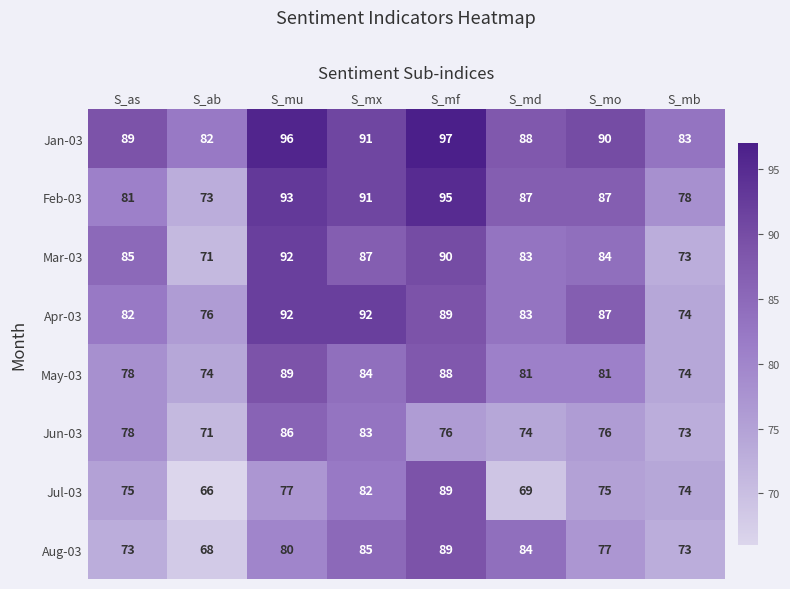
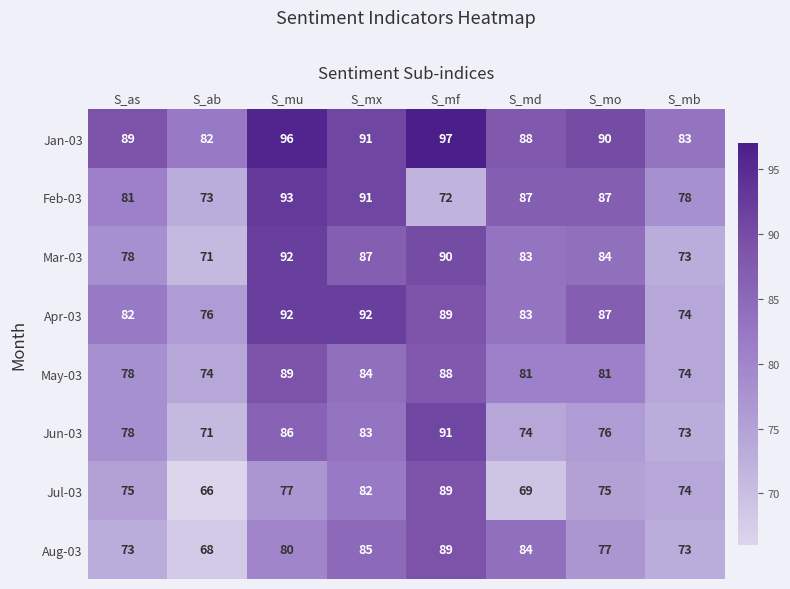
  {
    "Jan-03": {
      "S_as": 89,
      "S_ab": 82,
      "S_mu": 96,
      "S_mx": 91,
      "S_mf": 97,
      "S_md": 88,
      "S_mo": 90,
      "S_mb": 83
    },
    "Feb-03": {
      "S_as": 81,
      "S_ab": 73,
      "S_mu": 93,
      "S_mx": 91,
-     "S_mf": 95,
+     "S_mf": 72,
      "S_md": 87,
      "S_mo": 87,
      "S_mb": 78
    },
    "Mar-03": {
-     "S_as": 85,
+     "S_as": 78,
      "S_ab": 71,
      "S_mu": 92,
      "S_mx": 87,
      "S_mf": 90,
      "S_md": 83,
      "S_mo": 84,
      "S_mb": 73
    },
    "Apr-03": {
      "S_as": 82,
      "S_ab": 76,
      "S_mu": 92,
      "S_mx": 92,
      "S_mf": 89,
      "S_md": 83,
      "S_mo": 87,
      "S_mb": 74
    },
    "May-03": {
      "S_as": 78,
      "S_ab": 74,
      "S_mu": 89,
      "S_mx": 84,
      "S_mf": 88,
      "S_md": 81,
      "S_mo": 81,
      "S_mb": 74
    },
    "Jun-03": {
      "S_as": 78,
      "S_ab": 71,
      "S_mu": 86,
      "S_mx": 83,
-     "S_mf": 76,
+     "S_mf": 91,
      "S_md": 74,
      "S_mo": 76,
      "S_mb": 73
    },
    "Jul-03": {
      "S_as": 75,
      "S_ab": 66,
      "S_mu": 77,
      "S_mx": 82,
      "S_mf": 89,
      "S_md": 69,
      "S_mo": 75,
      "S_mb": 74
    },
    "Aug-03": {
      "S_as": 73,
      "S_ab": 68,
      "S_mu": 80,
      "S_mx": 85,
      "S_mf": 89,
      "S_md": 84,
      "S_mo": 77,
      "S_mb": 73
    }
  }
